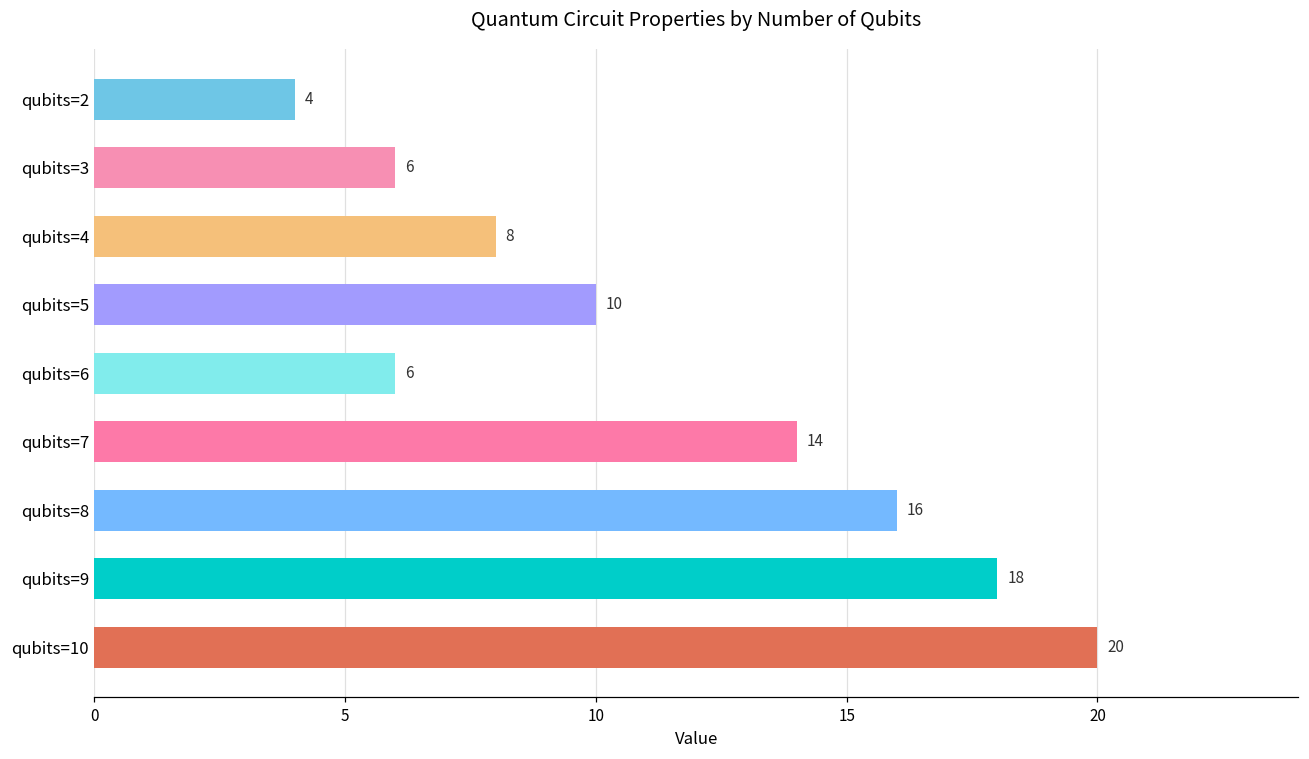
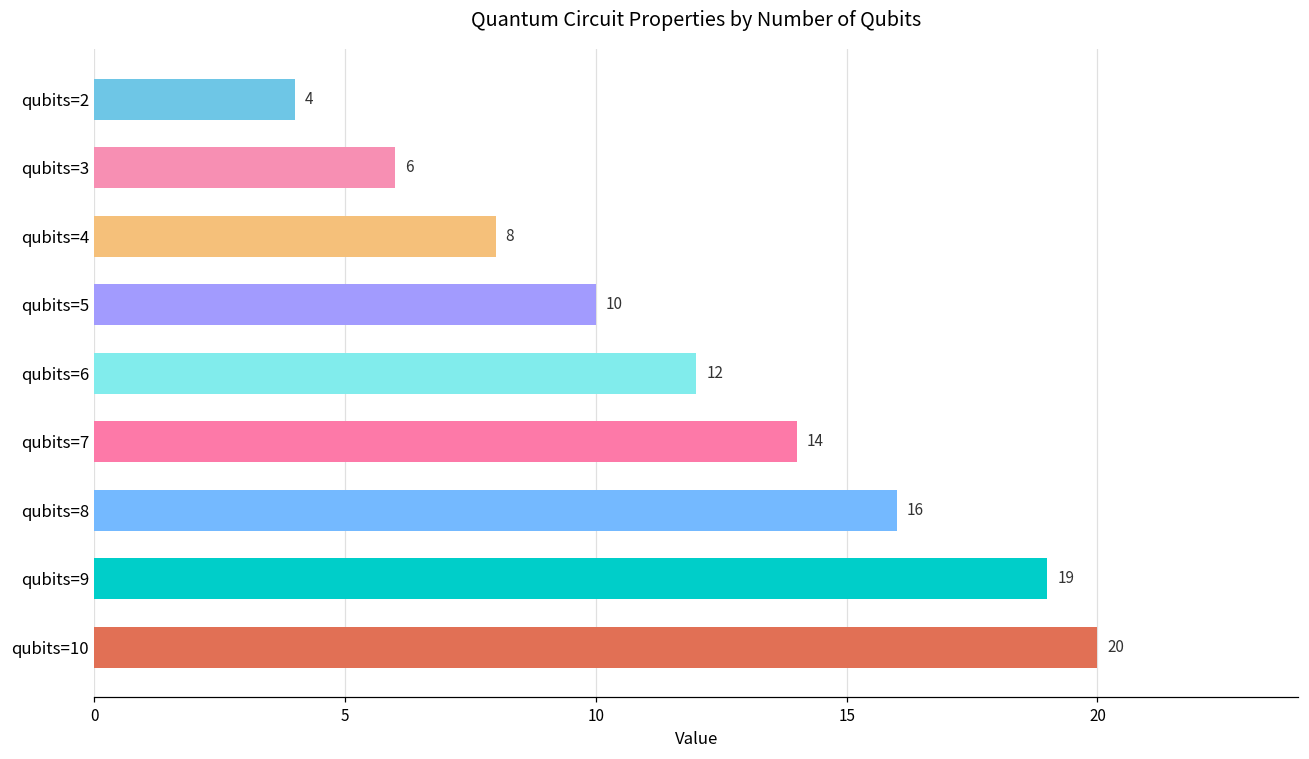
  {
    "qubits=2": 4,
    "qubits=3": 6,
    "qubits=4": 8,
    "qubits=5": 10,
-   "qubits=6": 6,
+   "qubits=6": 12,
    "qubits=7": 14,
    "qubits=8": 16,
-   "qubits=9": 18,
+   "qubits=9": 19,
    "qubits=10": 20
  }
